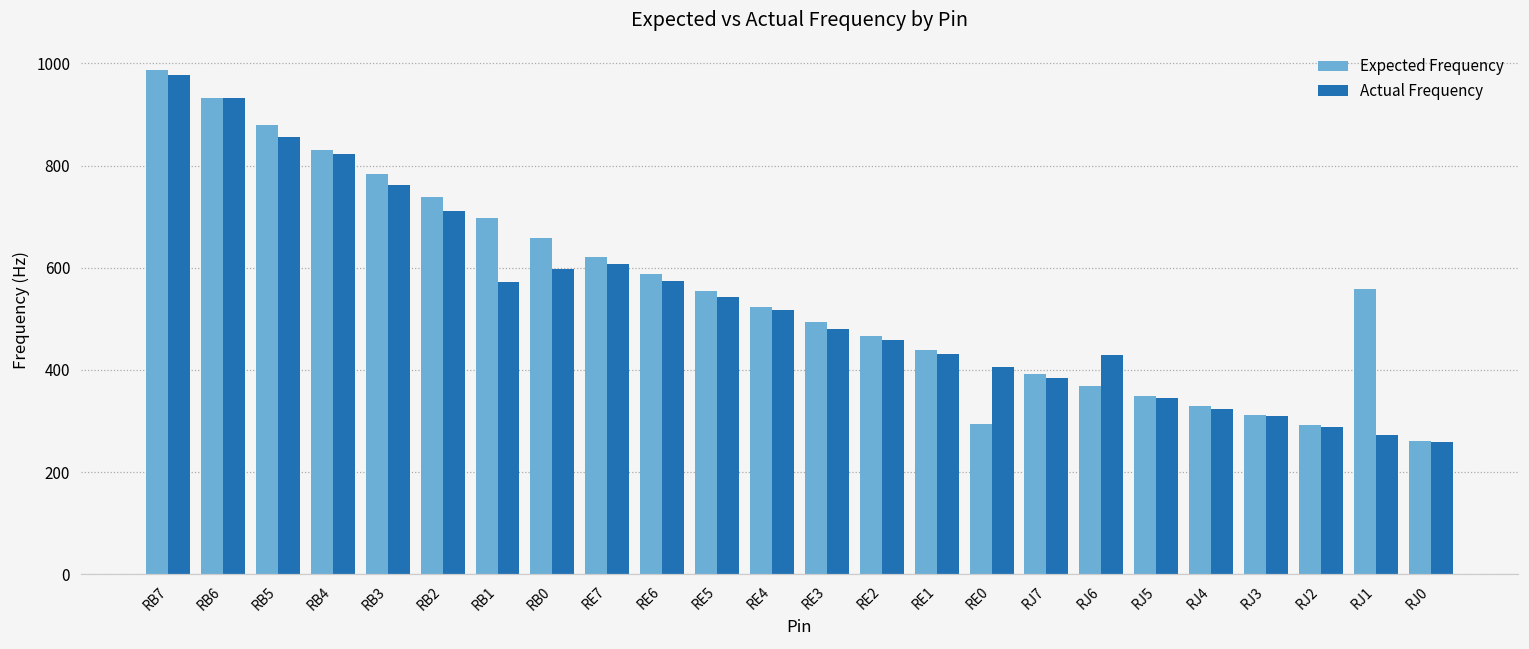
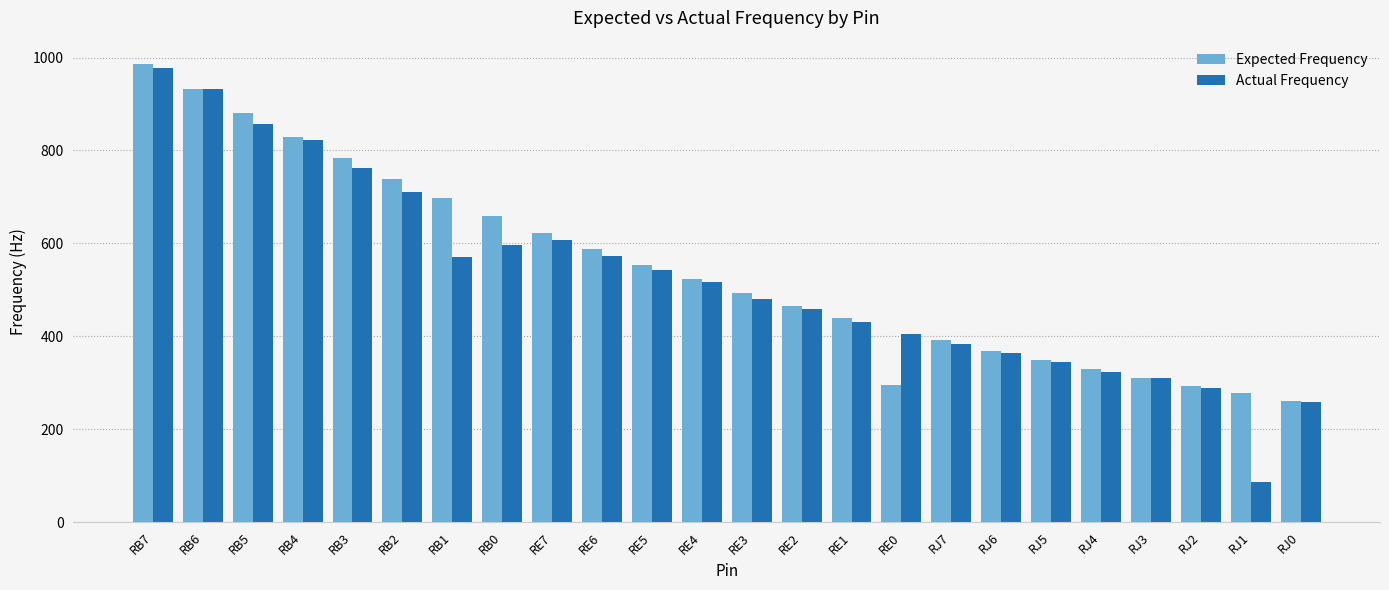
  {
    "Expected Frequency": {
      "RB7": 990,
      "RB6": 930,
      "RB5": 880,
      "RB4": 830,
      "RB3": 780,
      "RB2": 740,
      "RB1": 700,
      "RB0": 660,
      "RE7": 620,
      "RE6": 590,
      "RE5": 550,
      "RE4": 520,
      "RE3": 490,
      "RE2": 470,
      "RE1": 440,
      "RE0": 300,
      "RJ7": 390,
      "RJ6": 370,
      "RJ5": 350,
      "RJ4": 330,
      "RJ3": 310,
      "RJ2": 290,
-     "RJ1": 560,
+     "RJ1": 280,
      "RJ0": 260
    },
    "Actual Frequency": {
      "RB7": 980,
      "RB6": 930,
      "RB5": 860,
      "RB4": 820,
      "RB3": 760,
      "RB2": 710,
      "RB1": 570,
      "RB0": 600,
      "RE7": 610,
      "RE6": 570,
      "RE5": 540,
      "RE4": 520,
      "RE3": 480,
      "RE2": 460,
      "RE1": 430,
      "RE0": 410,
      "RJ7": 380,
-     "RJ6": 430,
+     "RJ6": 360,
      "RJ5": 350,
      "RJ4": 320,
      "RJ3": 310,
      "RJ2": 290,
-     "RJ1": 270,
+     "RJ1": 90,
      "RJ0": 260
    }
  }
